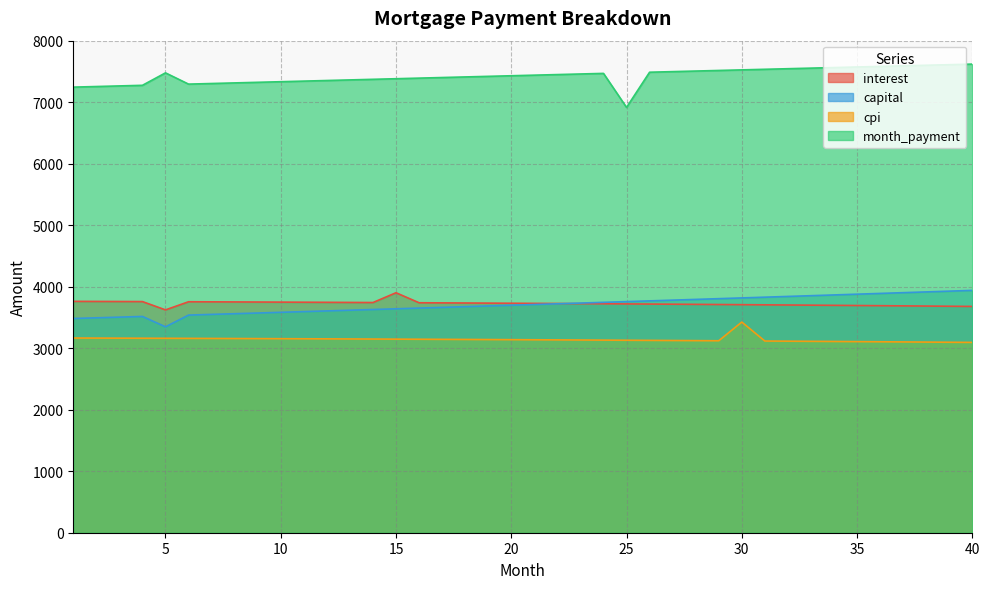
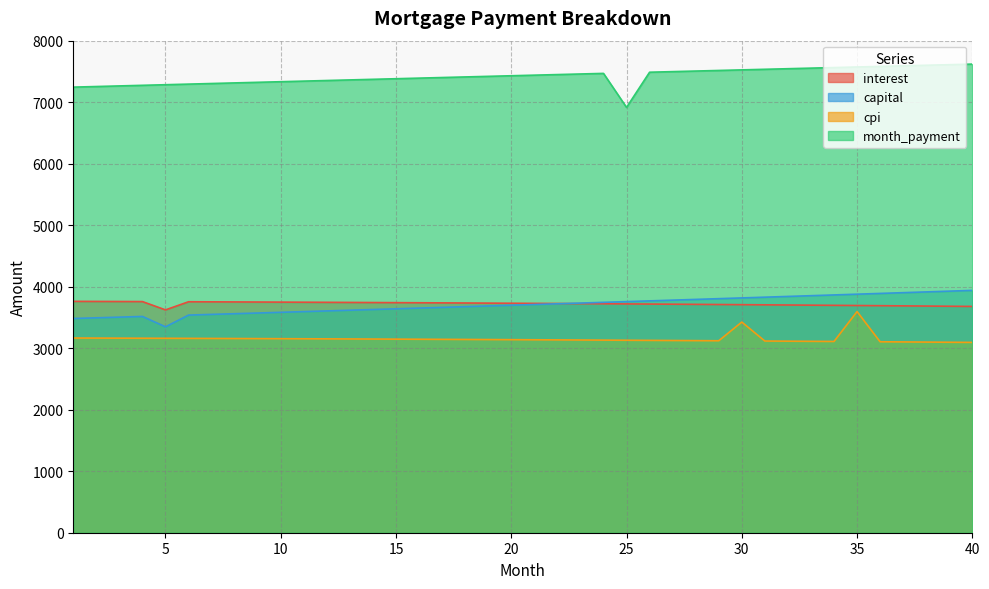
  {
    "interest": {
      "5": 3600,
      "10": 3700,
-     "15": 3900,
+     "15": 3700,
      "30": 3700,
      "35": 3700,
      "40": 3700
    },
    "capital": {
      "5": 3300,
      "10": 3600,
      "15": 3600,
      "30": 3800,
      "35": 3900,
      "40": 3900
    },
    "cpi": {
      "5": 3200,
      "10": 3200,
      "15": 3100,
      "20": 3100,
      "25": 3100,
      "30": 3400,
-     "35": 3100,
+     "35": 3600,
      "40": 3100
    },
    "month_payment": {
-     "5": 7500,
+     "5": 7300,
      "10": 7300,
      "15": 7400,
      "20": 7400,
      "25": 6900,
      "30": 7500,
      "40": 7600
    }
  }
